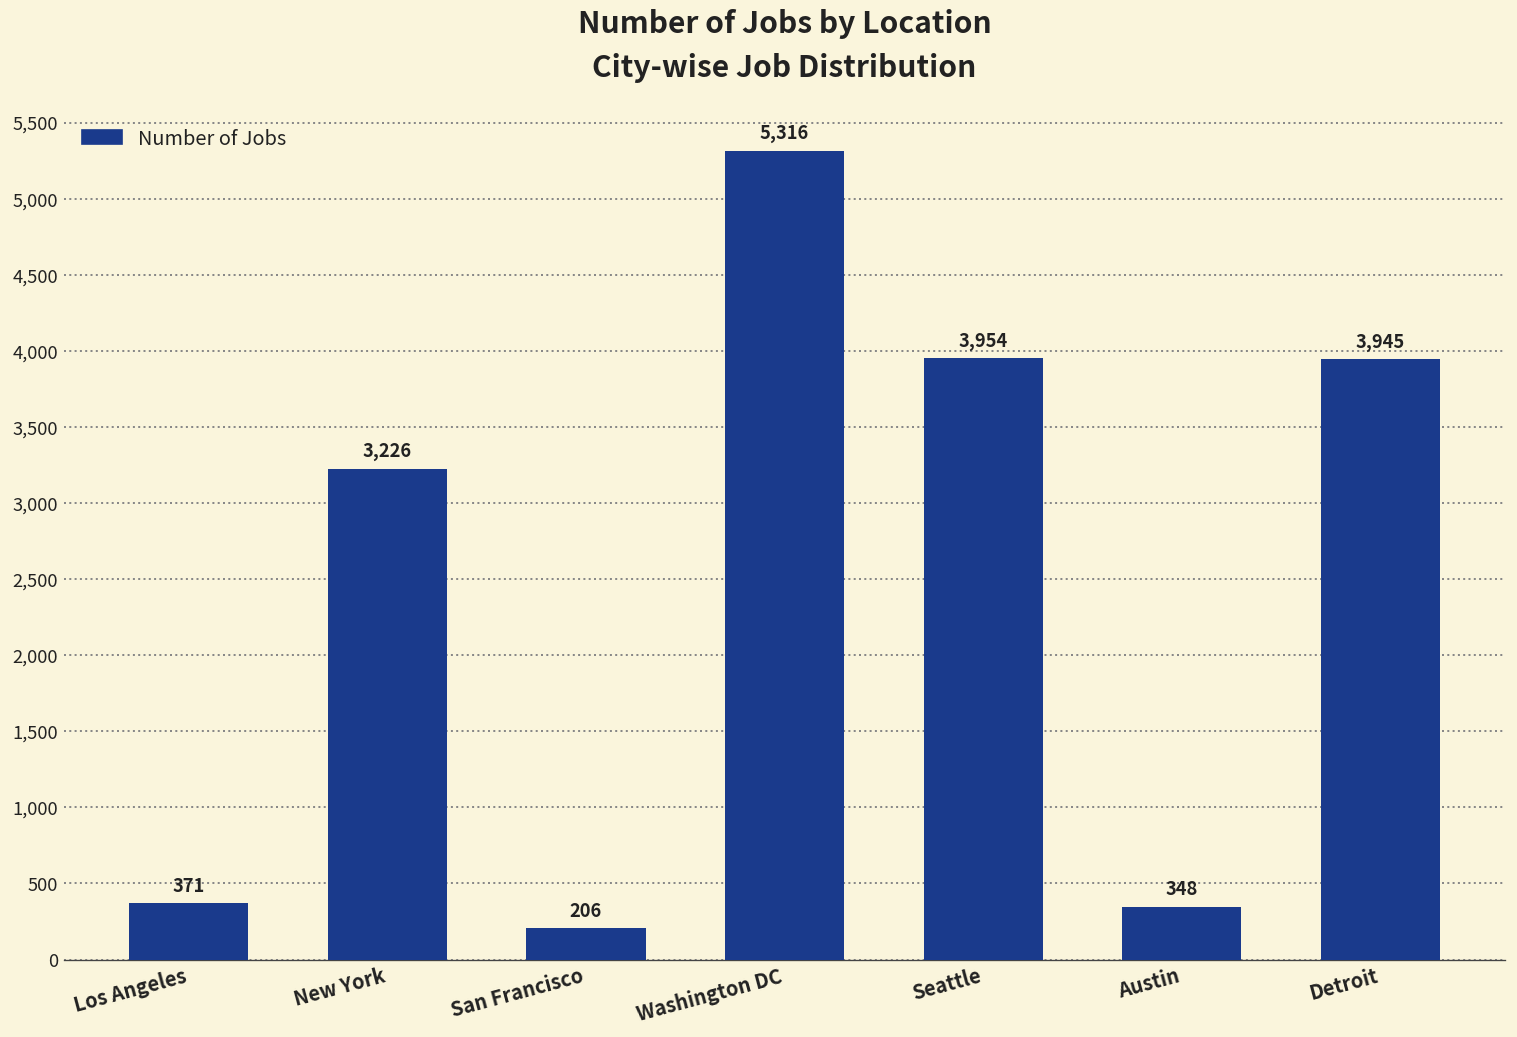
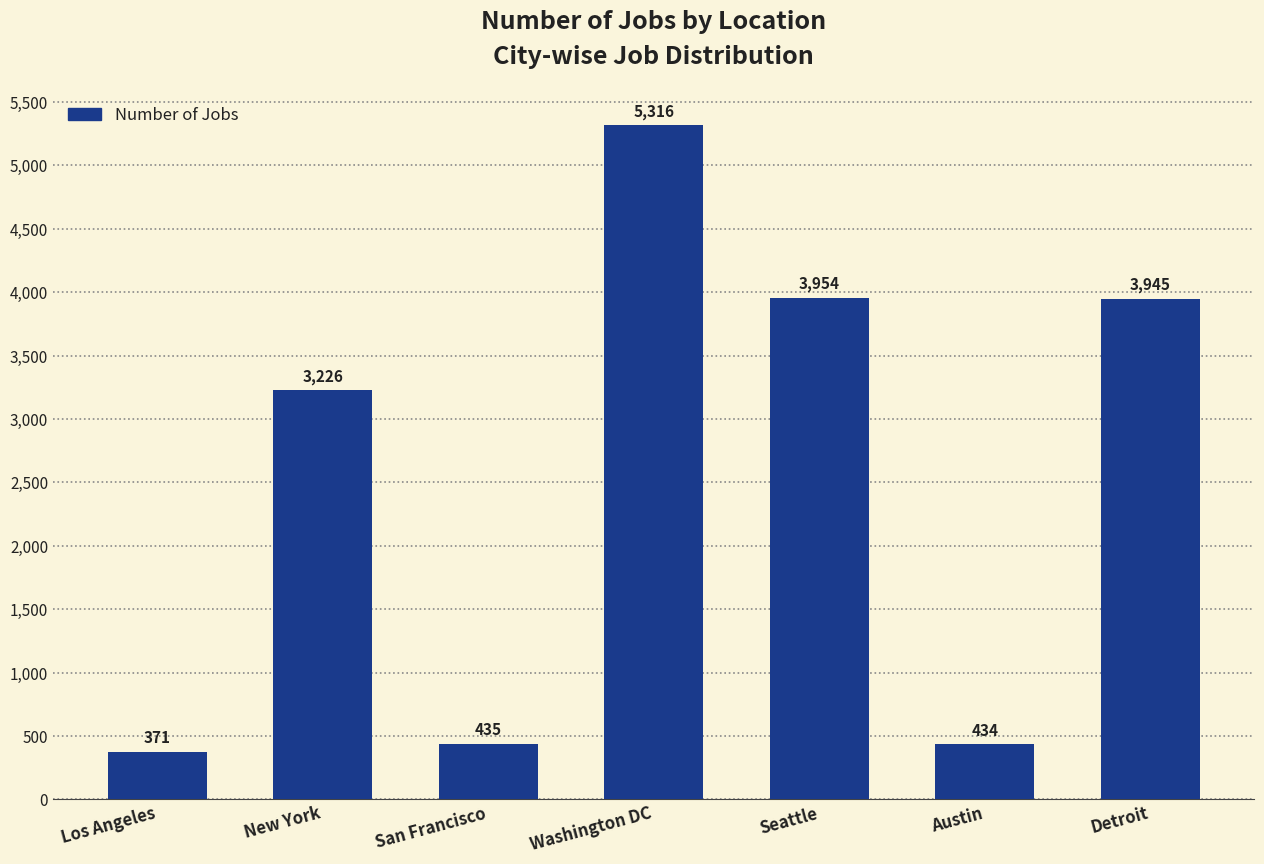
  {
    "Los Angeles": "371",
    "New York": "3,226",
-   "San Francisco": "206",
+   "San Francisco": "435",
    "Washington DC": "5,316",
    "Seattle": "3,954",
-   "Austin": "348",
+   "Austin": "434",
    "Detroit": "3,945"
  }
